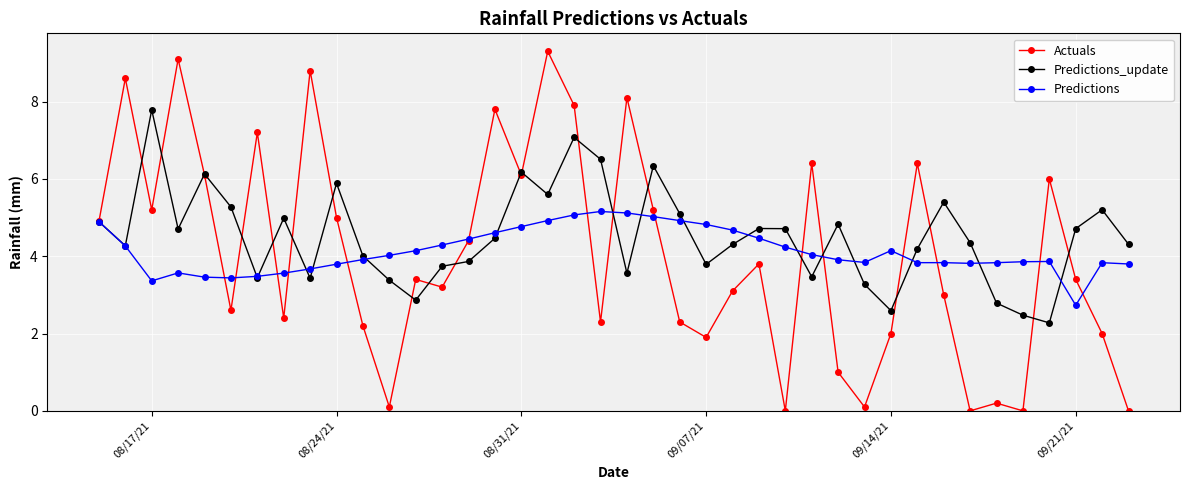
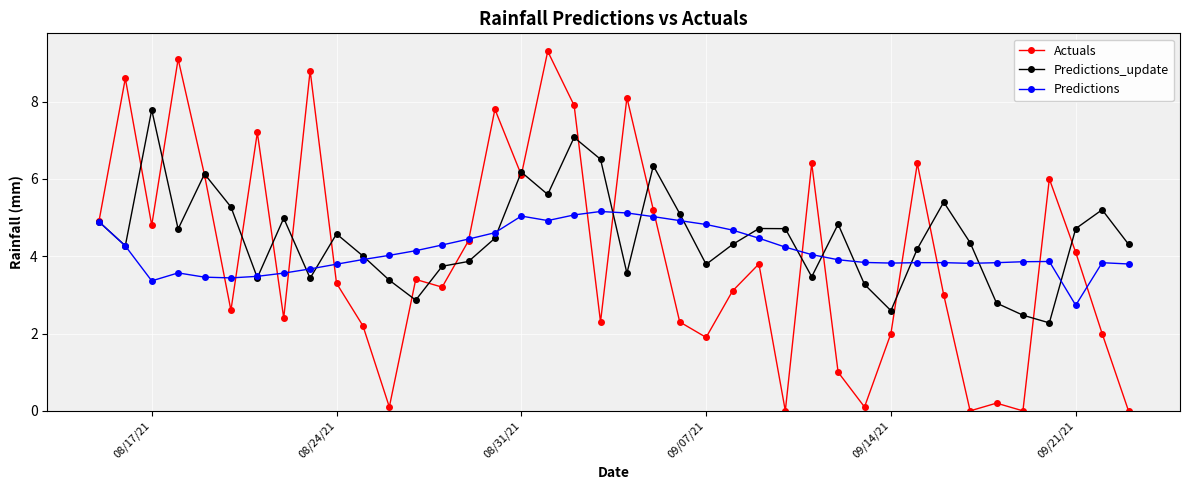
  {
    "Actuals": {
-     "08/17/21": 5.2,
-     "08/24/21": 5.0,
+     "08/17/21": 4.8,
+     "08/24/21": 3.3,
      "08/31/21": 6.1,
      "09/07/21": 1.9,
      "09/14/21": 2.0,
-     "09/21/21": 3.4
+     "09/21/21": 4.1
    },
    "Predictions_update": {
      "08/17/21": 7.8,
-     "08/24/21": 5.9,
+     "08/24/21": 4.6,
      "08/31/21": 6.2,
      "09/07/21": 3.8,
      "09/14/21": 2.6,
      "09/21/21": 4.7
    },
    "Predictions": {
      "08/17/21": 3.4,
      "08/24/21": 3.8,
-     "08/31/21": 4.8,
+     "08/31/21": 5.0,
      "09/07/21": 4.8,
-     "09/14/21": 4.1,
+     "09/14/21": 3.8,
      "09/21/21": 2.7
    }
  }
